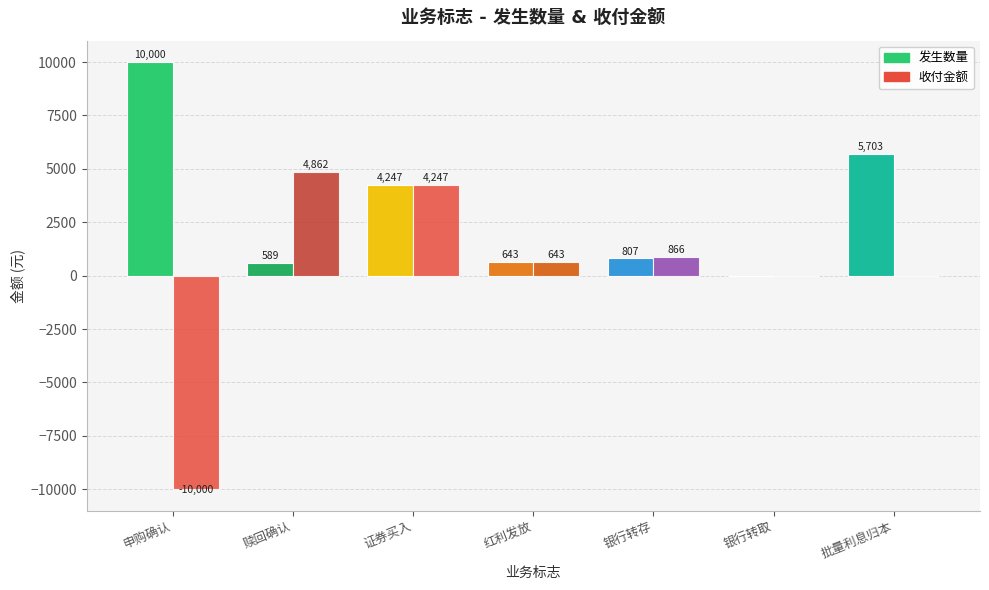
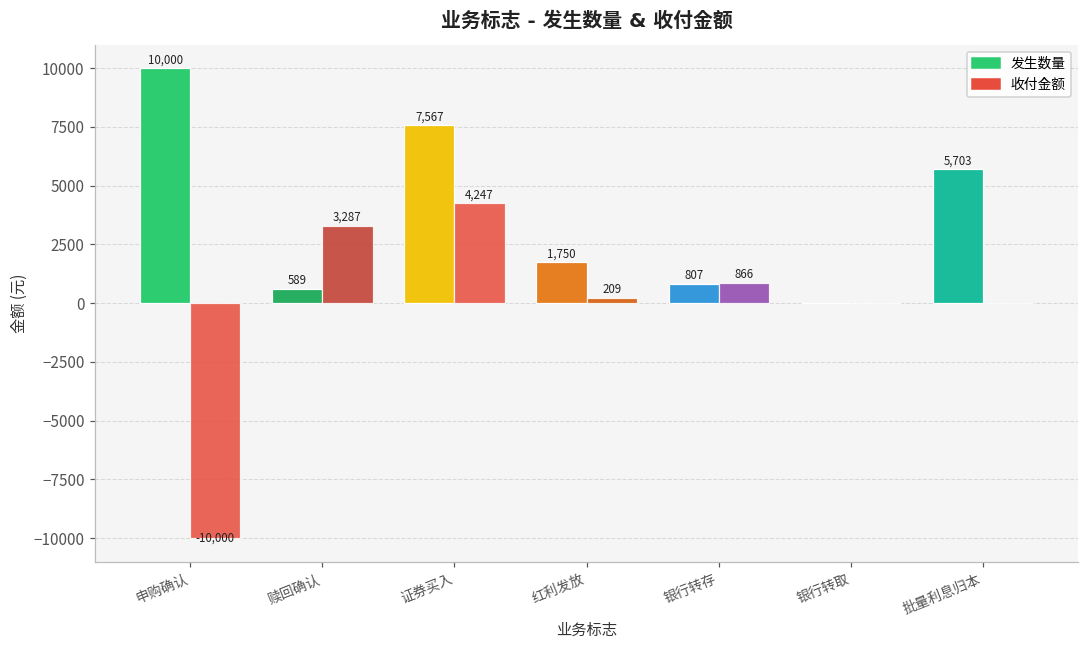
  {
    "发生数量": {
      "申购确认": "10,000",
      "赎回确认": "589",
-     "证券买入": "4,247",
-     "红利发放": "643",
+     "证券买入": "7,567",
+     "红利发放": "1,750",
      "银行转存": "807",
      "批量利息归本": "5,703"
    },
    "收付金额": {
      "申购确认": "-10,000",
-     "赎回确认": "4,862",
+     "赎回确认": "3,287",
      "证券买入": "4,247",
-     "红利发放": "643",
+     "红利发放": "209",
      "银行转存": "866"
    }
  }
